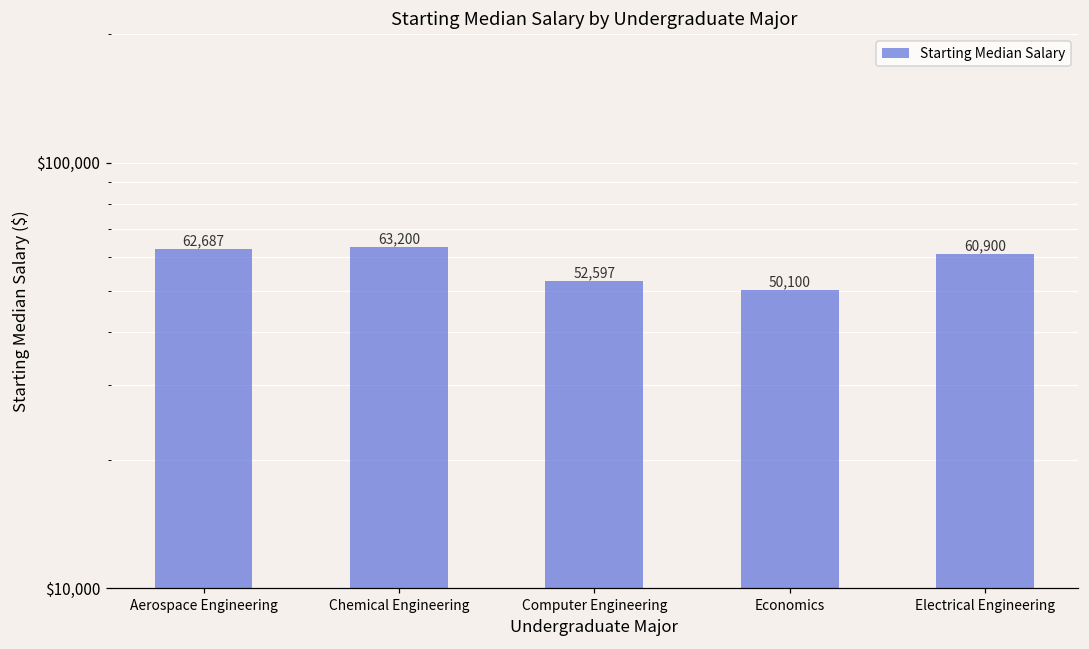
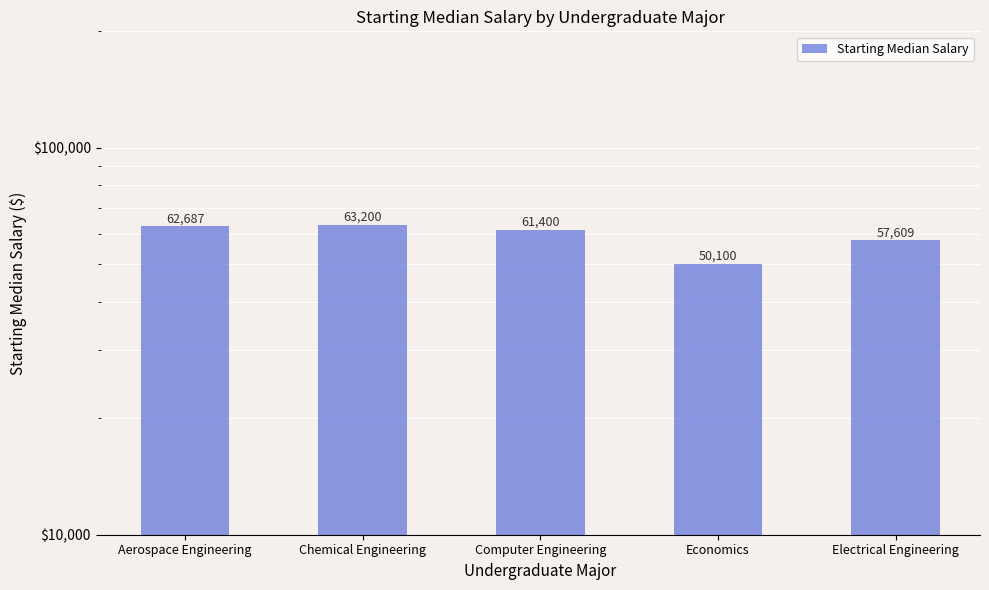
  {
    "Aerospace Engineering": "62,687",
    "Chemical Engineering": "63,200",
-   "Computer Engineering": "52,597",
+   "Computer Engineering": "61,400",
    "Economics": "50,100",
-   "Electrical Engineering": "60,900"
+   "Electrical Engineering": "57,609"
  }
